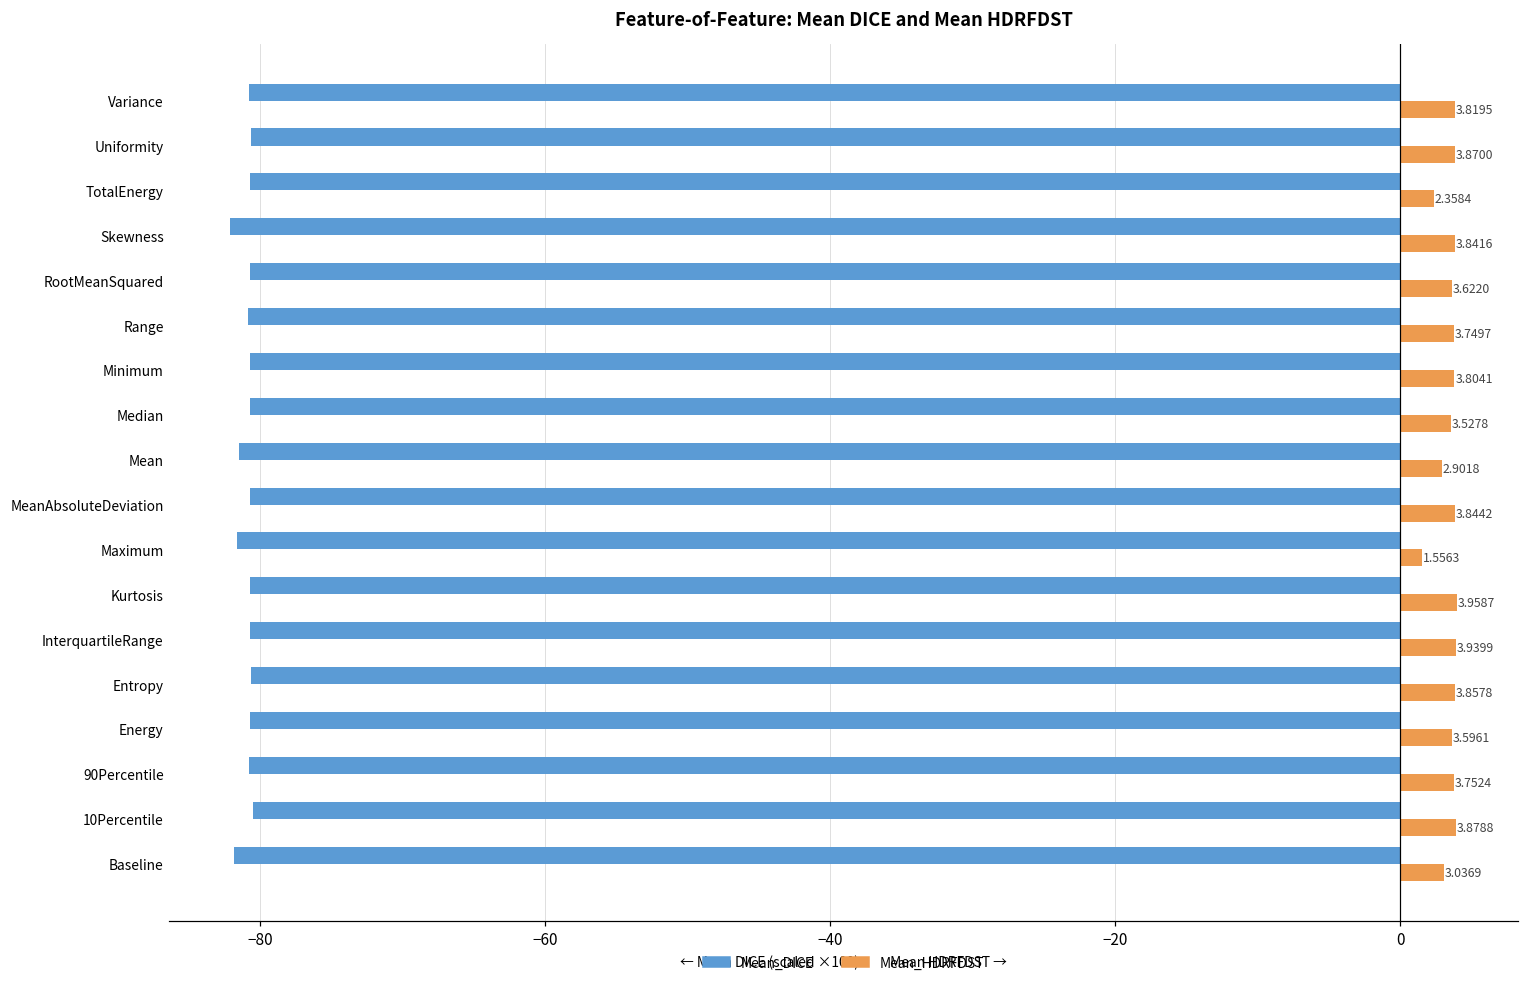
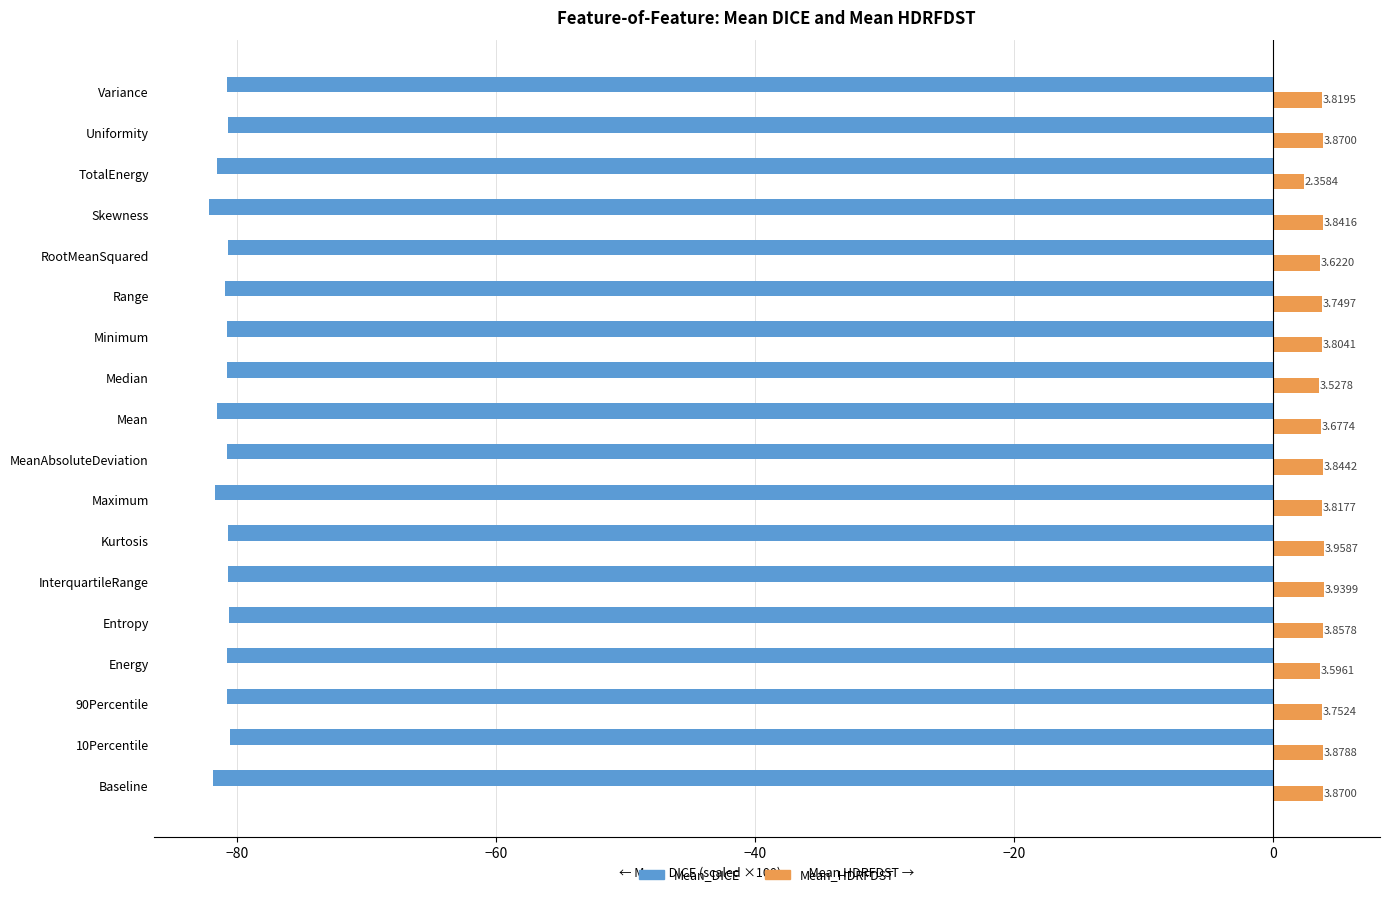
  {
    "Mean_DICE": {
      "Variance": -80.8,
      "Uniformity": -80.7,
-     "TotalEnergy": -80.7,
+     "TotalEnergy": -81.5,
      "Skewness": -82.1,
      "RootMeanSquared": -80.7,
      "Range": -80.9,
      "Minimum": -80.7,
      "Median": -80.8,
      "Mean": -81.5,
      "MeanAbsoluteDeviation": -80.8,
      "Maximum": -81.7,
      "Kurtosis": -80.7,
      "InterquartileRange": -80.7,
      "Entropy": -80.6,
      "Energy": -80.7,
      "90Percentile": -80.8,
      "10Percentile": -80.6,
      "Baseline": -81.8
    },
    "Mean_HDRFDST": {
      "Variance": 3.8195,
      "Uniformity": 3.8700,
      "TotalEnergy": 2.3584,
      "Skewness": 3.8416,
      "RootMeanSquared": 3.6220,
      "Range": 3.7497,
      "Minimum": 3.8041,
      "Median": 3.5278,
-     "Mean": 2.9018,
+     "Mean": 3.6774,
      "MeanAbsoluteDeviation": 3.8442,
-     "Maximum": 1.5563,
+     "Maximum": 3.8177,
      "Kurtosis": 3.9587,
      "InterquartileRange": 3.9399,
      "Entropy": 3.8578,
      "Energy": 3.5961,
      "90Percentile": 3.7524,
      "10Percentile": 3.8788,
-     "Baseline": 3.0369
+     "Baseline": 3.8700
    }
  }
